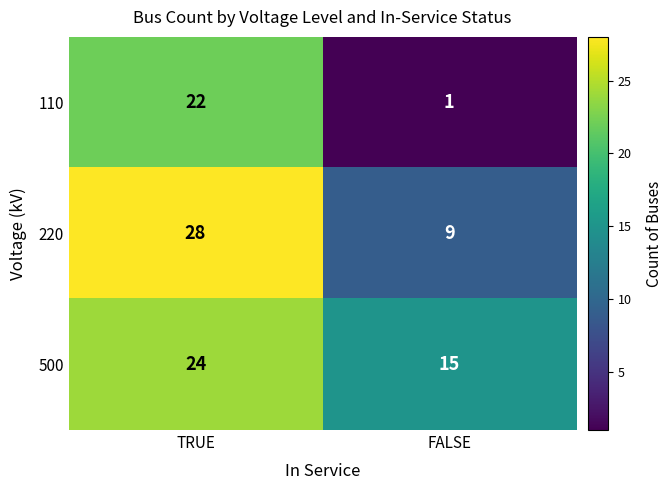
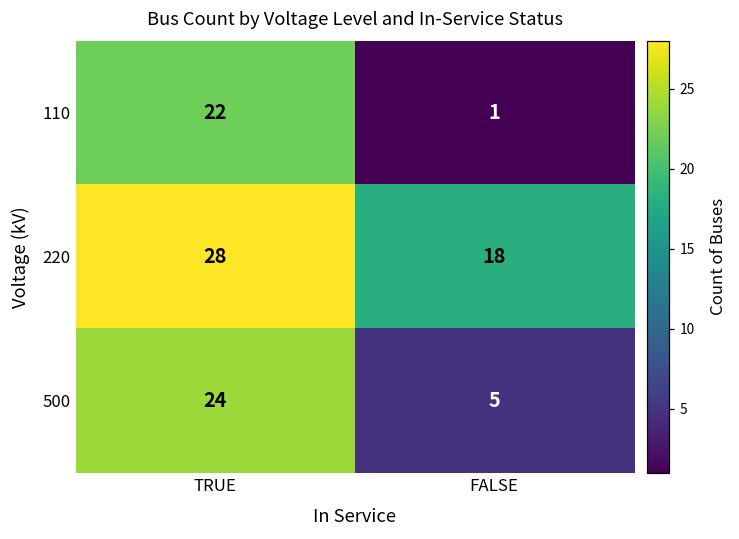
  {
    "110": {
      "TRUE": 22,
      "FALSE": 1
    },
    "220": {
      "TRUE": 28,
-     "FALSE": 9
+     "FALSE": 18
    },
    "500": {
      "TRUE": 24,
-     "FALSE": 15
+     "FALSE": 5
    }
  }
